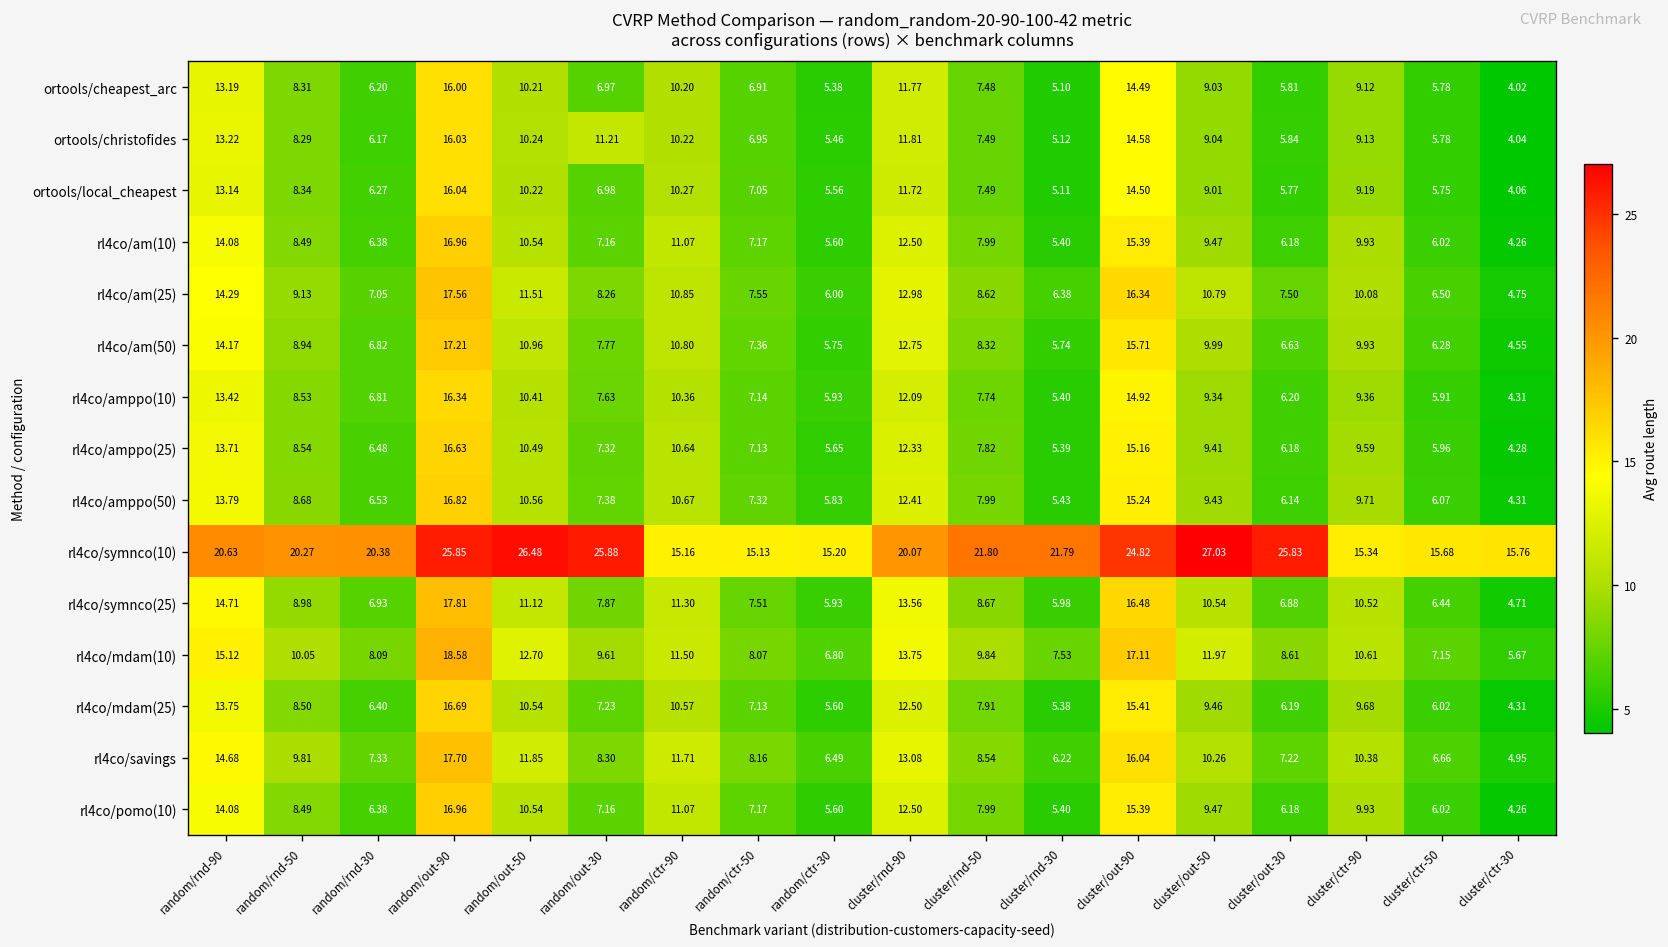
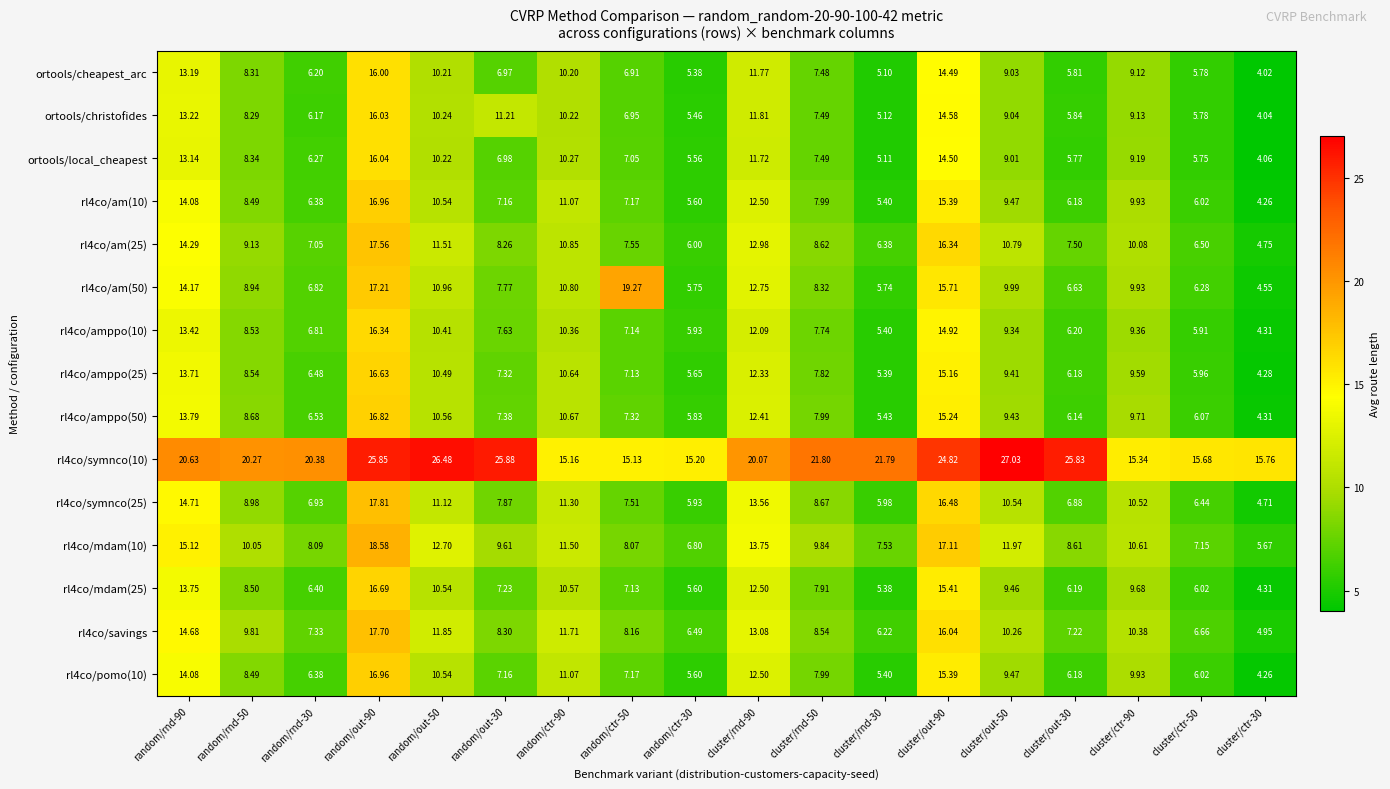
  {
    "rl4co/am(50)": {
      "random/rnd-90": 14.17,
      "random/rnd-50": 8.94,
      "random/rnd-30": 6.82,
      "random/out-90": 17.21,
      "random/out-50": 10.96,
      "random/out-30": 7.77,
      "random/ctr-90": 10.80,
-     "random/ctr-50": 7.36,
+     "random/ctr-50": 19.27,
      "random/ctr-30": 5.75,
      "cluster/rnd-90": 12.75,
      "cluster/rnd-50": 8.32,
      "cluster/rnd-30": 5.74,
      "cluster/out-90": 15.71,
      "cluster/out-50": 9.99,
      "cluster/out-30": 6.63,
      "cluster/ctr-90": 9.93,
      "cluster/ctr-50": 6.28,
      "cluster/ctr-30": 4.55
    }
  }
